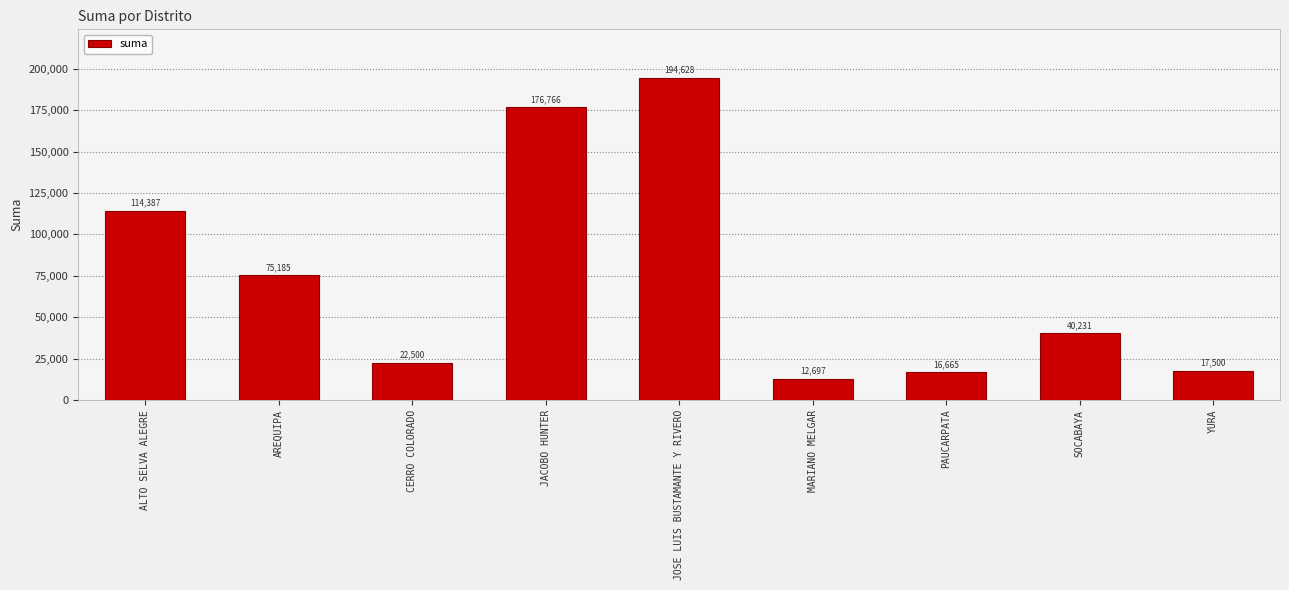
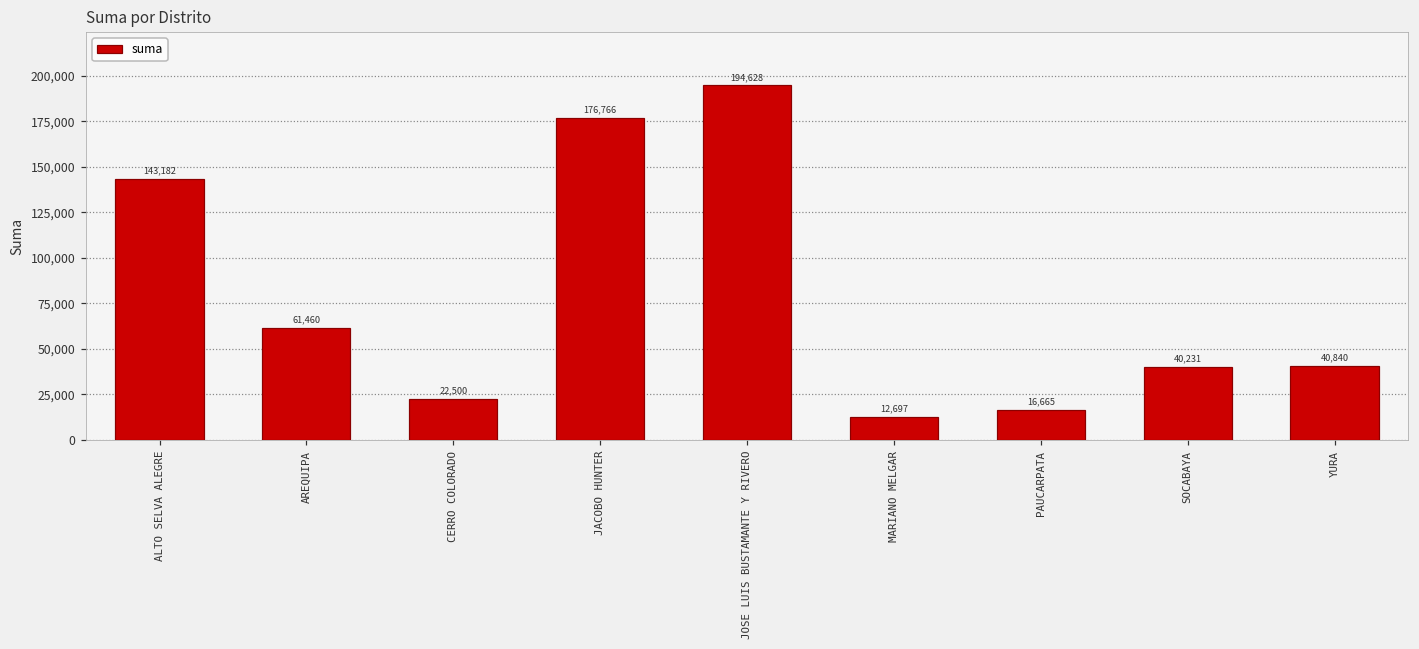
  {
-   "ALTO SELVA ALEGRE": "114,387",
-   "AREQUIPA": "75,185",
+   "ALTO SELVA ALEGRE": "143,182",
+   "AREQUIPA": "61,460",
    "CERRO COLORADO": "22,500",
    "JACOBO HUNTER": "176,766",
    "JOSE LUIS BUSTAMANTE Y RIVERO": "194,628",
    "MARIANO MELGAR": "12,697",
    "PAUCARPATA": "16,665",
    "SOCABAYA": "40,231",
-   "YURA": "17,500"
+   "YURA": "40,840"
  }
